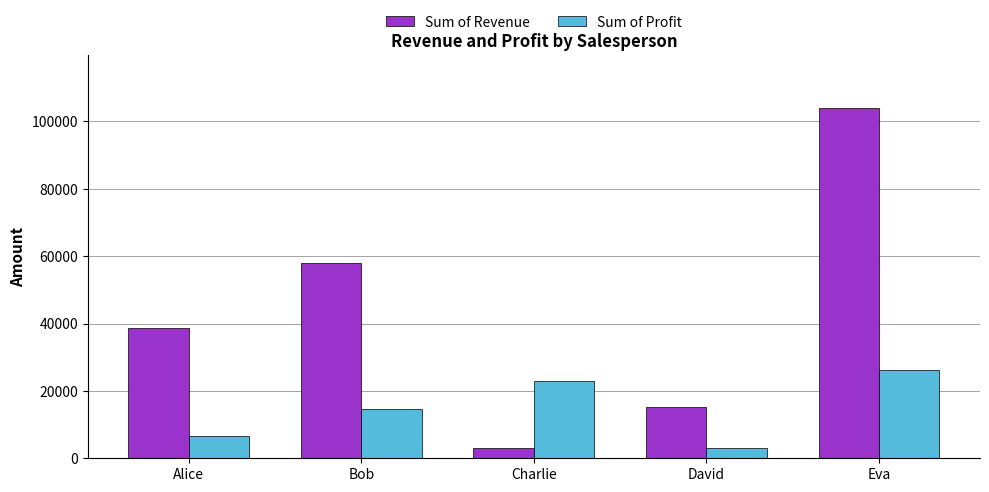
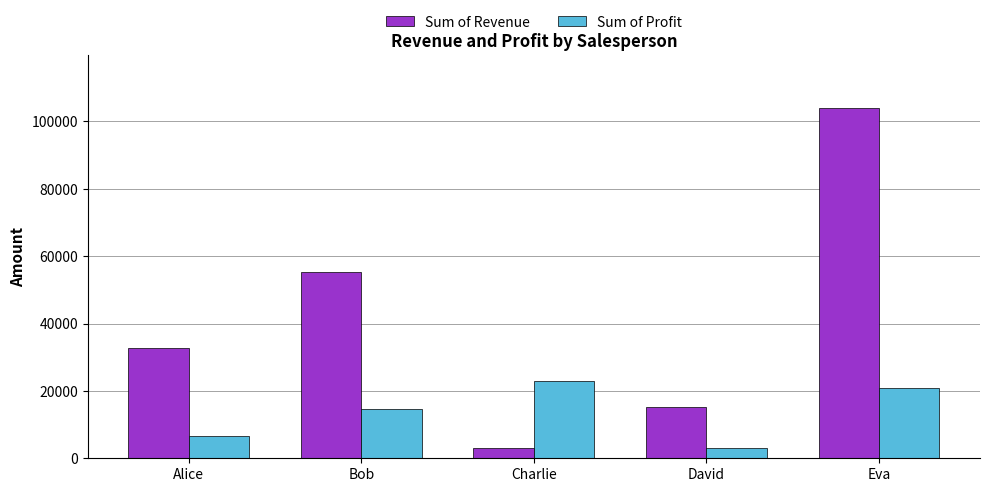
  {
    "Sum of Revenue": {
-     "Alice": 39000,
-     "Bob": 58000,
+     "Alice": 33000,
+     "Bob": 55000,
      "Charlie": 3000,
      "David": 15000,
      "Eva": 104000
    },
    "Sum of Profit": {
      "Alice": 7000,
      "Bob": 15000,
      "Charlie": 23000,
      "David": 3000,
-     "Eva": 26000
+     "Eva": 21000
    }
  }
